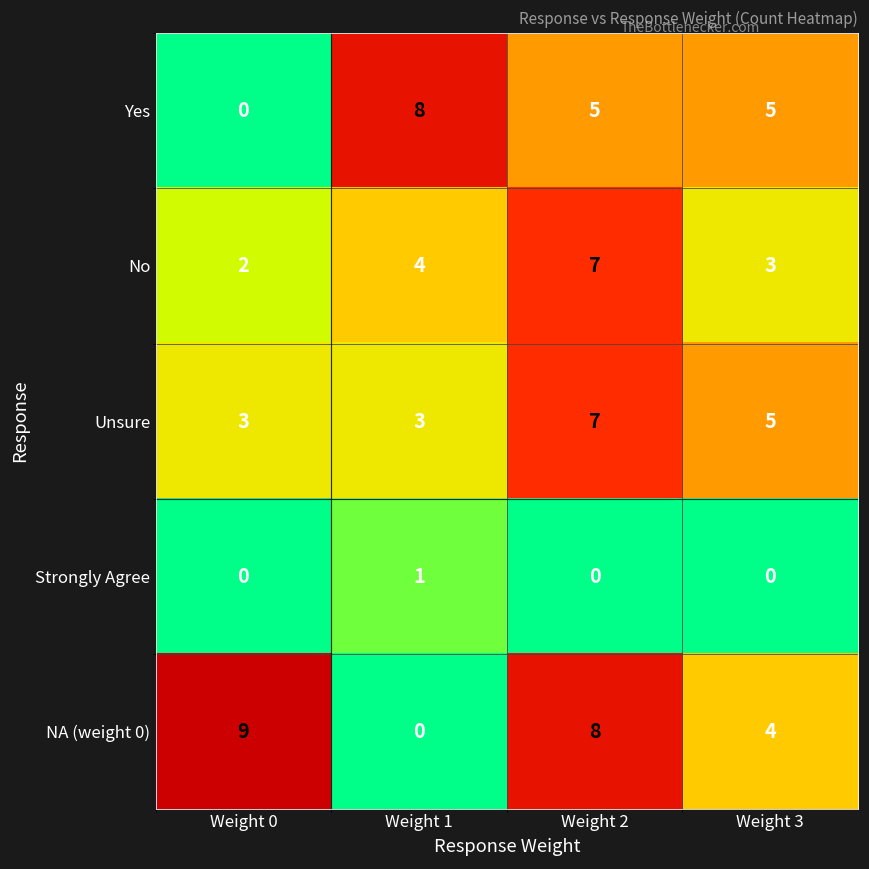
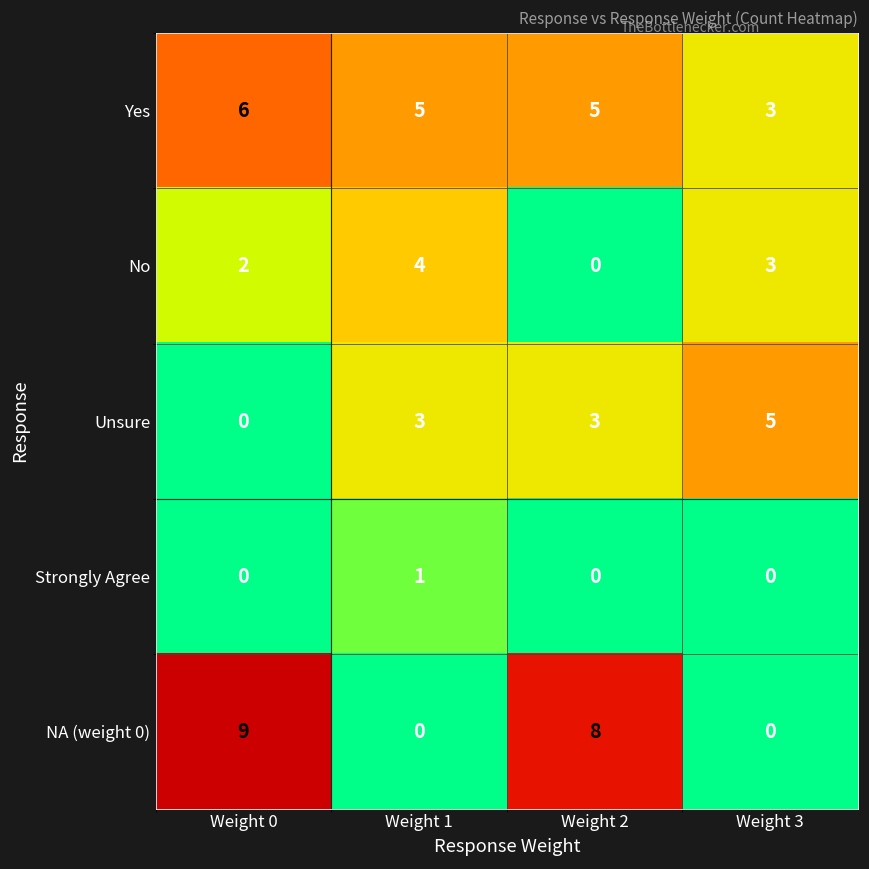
  {
    "Yes": {
-     "Weight 0": 0,
-     "Weight 1": 8,
+     "Weight 0": 6,
+     "Weight 1": 5,
      "Weight 2": 5,
-     "Weight 3": 5
+     "Weight 3": 3
    },
    "No": {
      "Weight 0": 2,
      "Weight 1": 4,
-     "Weight 2": 7,
+     "Weight 2": 0,
      "Weight 3": 3
    },
    "Unsure": {
-     "Weight 0": 3,
+     "Weight 0": 0,
      "Weight 1": 3,
-     "Weight 2": 7,
+     "Weight 2": 3,
      "Weight 3": 5
    },
    "Strongly Agree": {
      "Weight 0": 0,
      "Weight 1": 1,
      "Weight 2": 0,
      "Weight 3": 0
    },
    "NA (weight 0)": {
      "Weight 0": 9,
      "Weight 1": 0,
      "Weight 2": 8,
-     "Weight 3": 4
+     "Weight 3": 0
    }
  }
